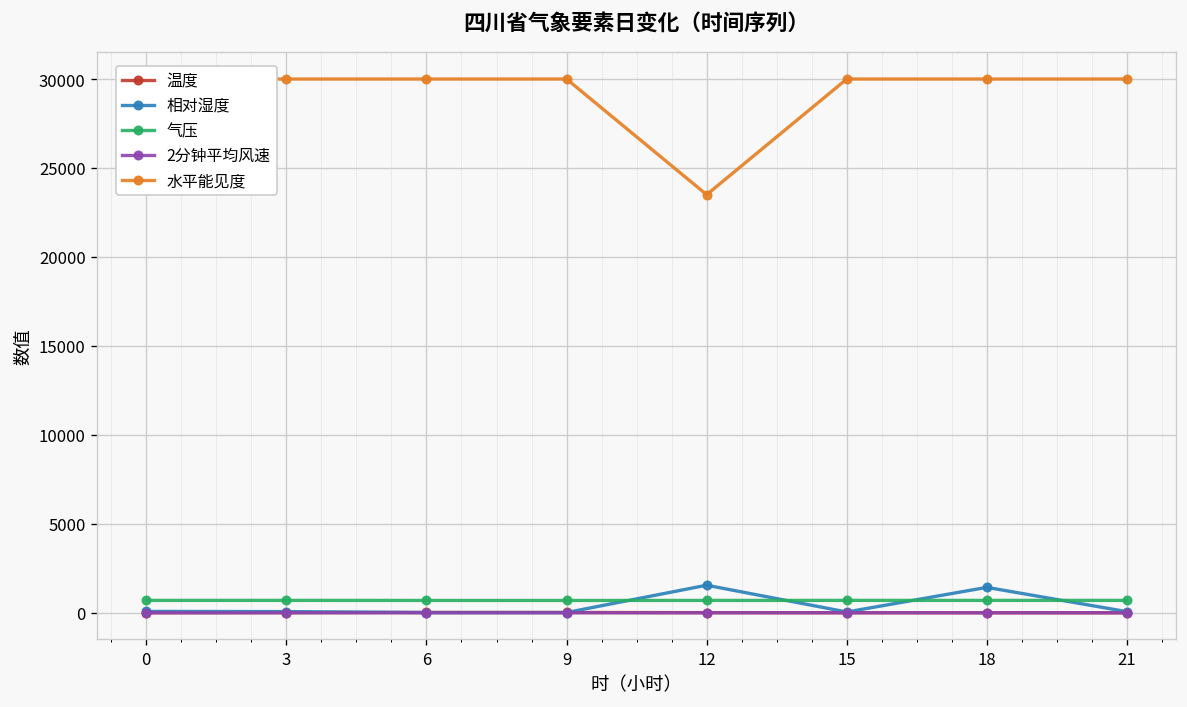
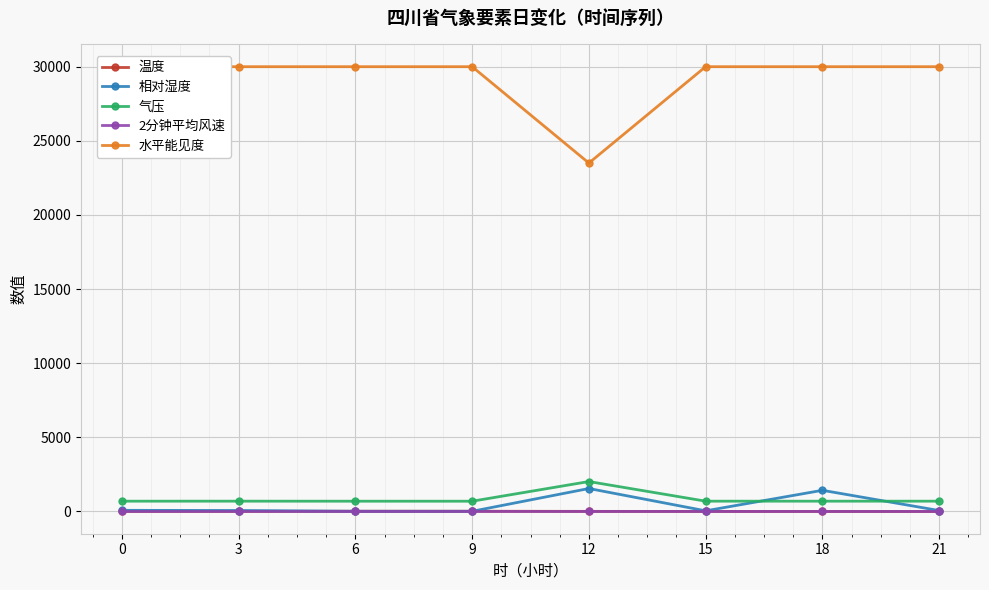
  {
    "相对湿度": {
      "12": 1500,
      "18": 1400
    },
    "气压": {
      "0": 700,
      "3": 700,
      "6": 700,
      "9": 700,
-     "12": 700,
+     "12": 2000,
      "15": 700,
      "18": 700,
      "21": 700
    },
    "水平能见度": {
      "3": 30000,
      "6": 30000,
      "9": 30000,
      "12": 23500,
      "15": 30000,
      "18": 30000,
      "21": 30000
    }
  }
